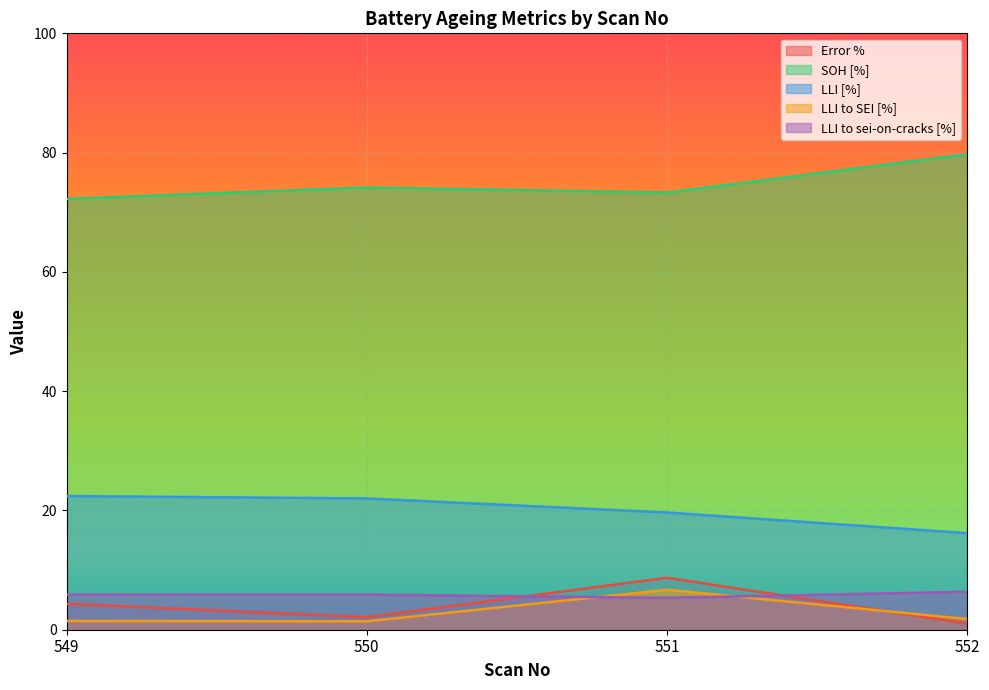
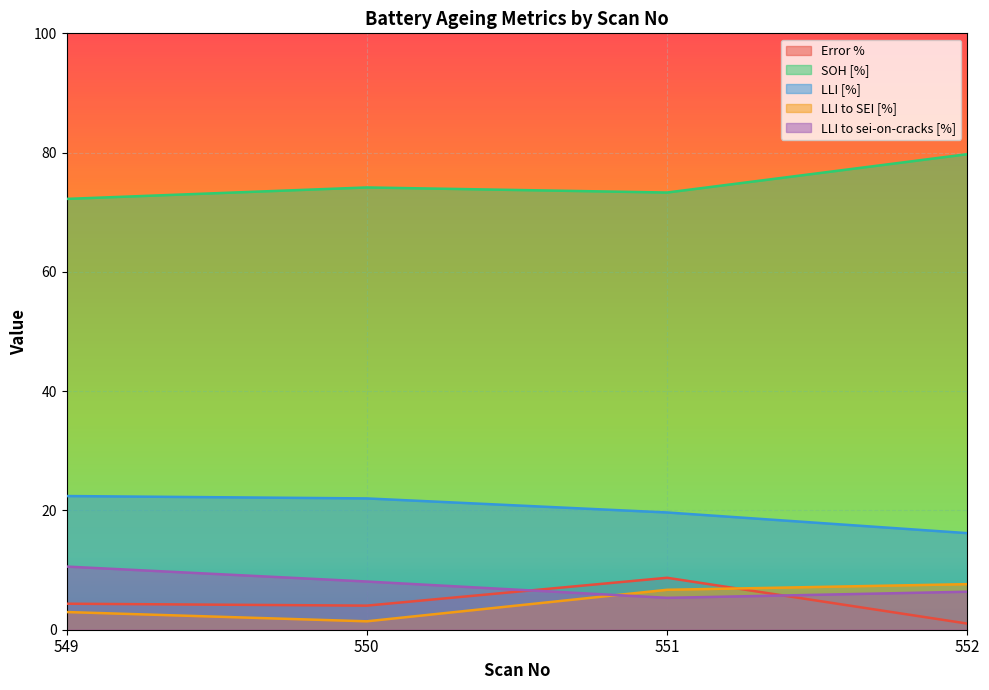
  {
    "Error %": {
      "549": 4,
-     "550": 2,
+     "550": 4,
      "551": 9,
      "552": 1
    },
    "SOH [%]": {
      "549": 72,
      "550": 74,
      "551": 73,
      "552": 80
    },
    "LLI [%]": {
      "549": 22,
      "550": 22,
      "551": 20,
      "552": 16
    },
    "LLI to SEI [%]": {
-     "549": 1,
+     "549": 3,
      "550": 1,
      "551": 7,
-     "552": 2
+     "552": 8
    },
    "LLI to sei-on-cracks [%]": {
-     "549": 6,
-     "550": 6,
+     "549": 11,
+     "550": 8,
      "551": 5,
      "552": 6
    }
  }
